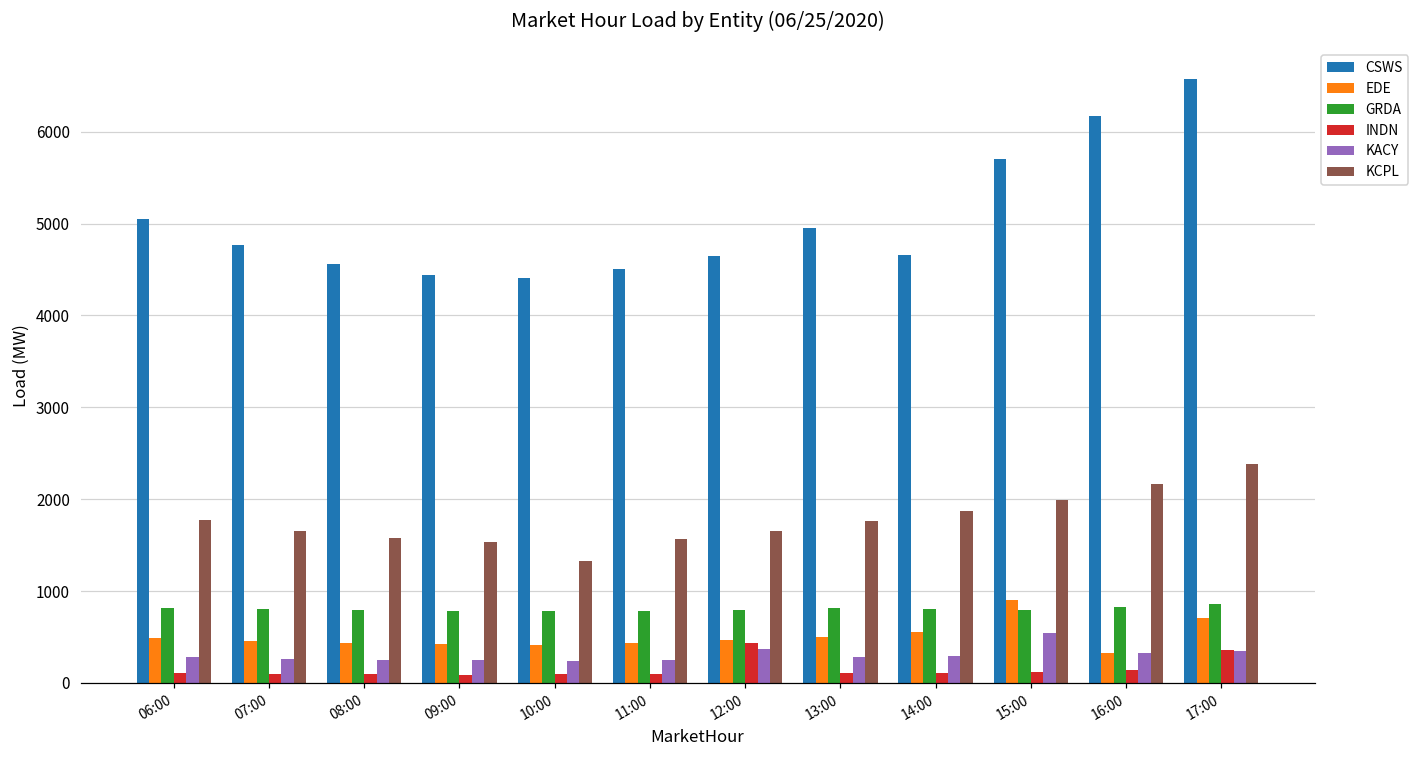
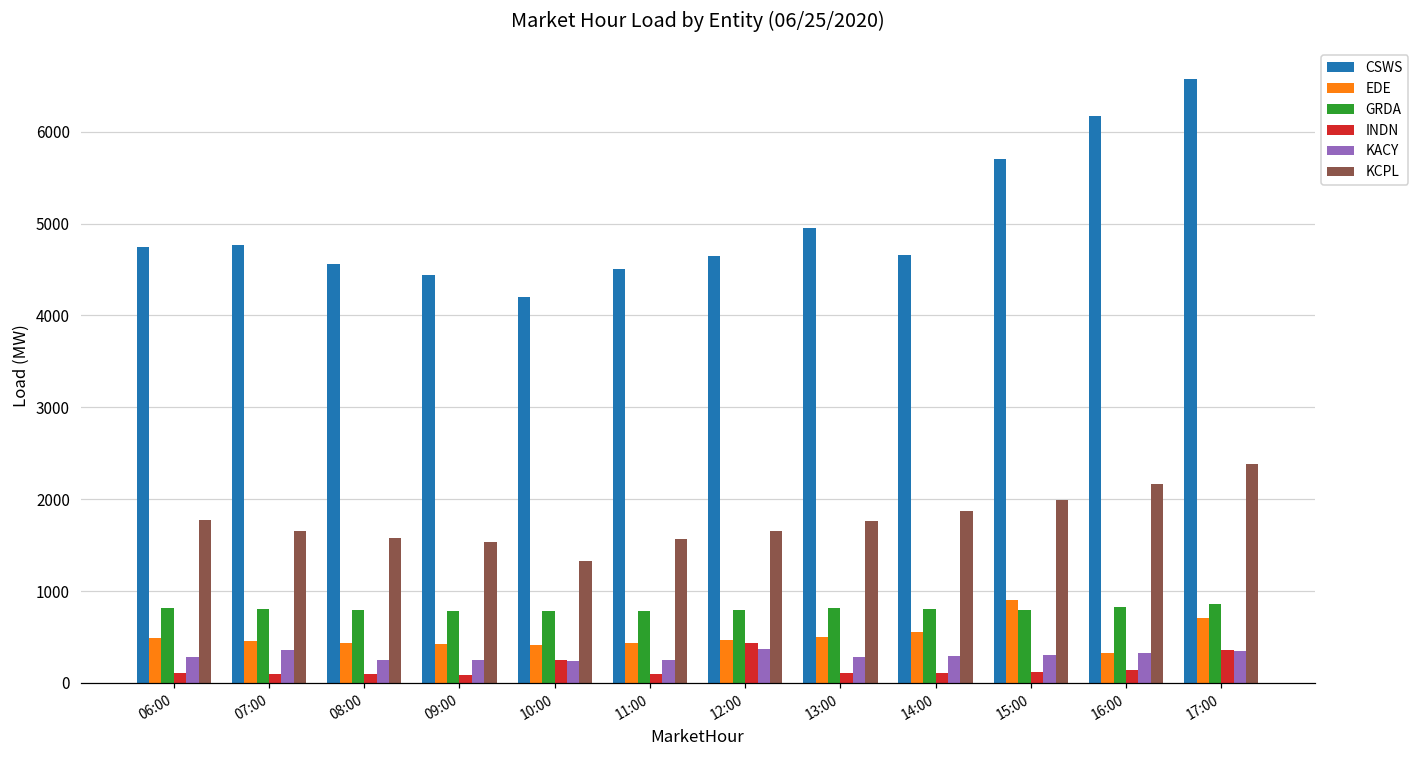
  {
    "CSWS": {
-     "06:00": 5100,
+     "06:00": 4700,
      "07:00": 4800,
      "08:00": 4600,
      "09:00": 4400,
-     "10:00": 4400,
+     "10:00": 4200,
      "11:00": 4500,
      "12:00": 4600,
      "13:00": 5000,
      "14:00": 4700,
      "15:00": 5700,
      "16:00": 6200,
      "17:00": 6600
    },
    "EDE": {
      "06:00": 500,
      "07:00": 500,
      "08:00": 400,
      "09:00": 400,
      "10:00": 400,
      "11:00": 400,
      "12:00": 500,
      "13:00": 500,
      "14:00": 600,
      "15:00": 900,
      "16:00": 300,
      "17:00": 700
    },
    "GRDA": {
      "06:00": 800,
      "07:00": 800,
      "08:00": 800,
      "09:00": 800,
      "10:00": 800,
      "11:00": 800,
      "12:00": 800,
      "13:00": 800,
      "14:00": 800,
      "15:00": 800,
      "16:00": 800,
      "17:00": 900
    },
    "INDN": {
      "06:00": 100,
      "07:00": 100,
      "08:00": 100,
      "09:00": 100,
-     "10:00": 100,
+     "10:00": 200,
      "11:00": 100,
      "12:00": 400,
      "13:00": 100,
      "14:00": 100,
      "15:00": 100,
      "16:00": 100,
      "17:00": 400
    },
    "KACY": {
      "06:00": 300,
-     "07:00": 300,
+     "07:00": 400,
      "08:00": 300,
      "09:00": 200,
      "10:00": 200,
      "11:00": 300,
      "12:00": 400,
      "13:00": 300,
      "14:00": 300,
-     "15:00": 500,
+     "15:00": 300,
      "16:00": 300,
      "17:00": 400
    },
    "KCPL": {
      "06:00": 1800,
      "07:00": 1700,
      "08:00": 1600,
      "09:00": 1500,
      "10:00": 1300,
      "11:00": 1600,
      "12:00": 1600,
      "13:00": 1800,
      "14:00": 1900,
      "15:00": 2000,
      "16:00": 2200,
      "17:00": 2400
    }
  }
